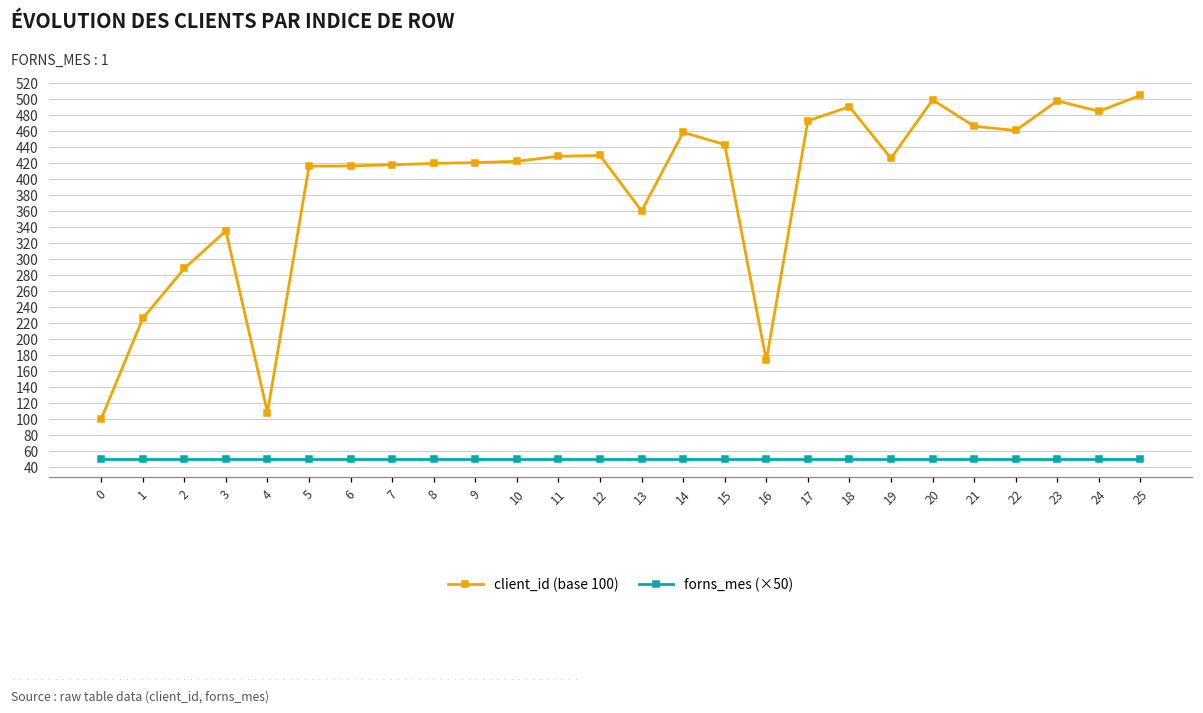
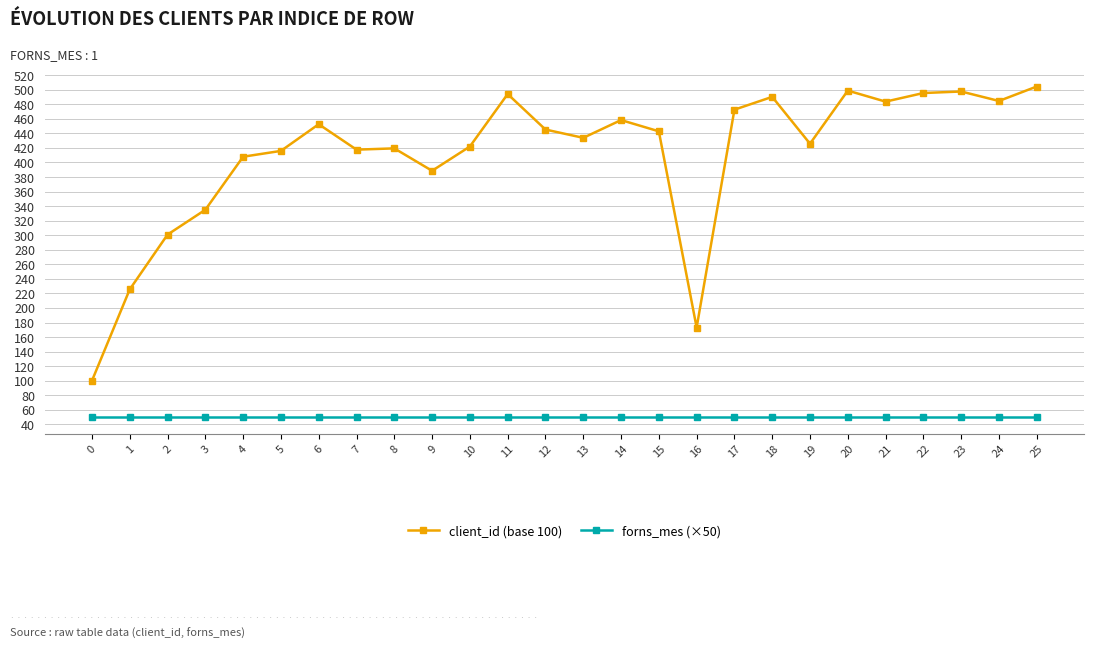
  {
    "client_id (base 100)": {
      "0": 100,
      "1": 230,
-     "2": 290,
+     "2": 300,
      "3": 330,
-     "4": 110,
+     "4": 410,
      "5": 420,
-     "6": 420,
+     "6": 450,
      "7": 420,
      "8": 420,
-     "9": 420,
+     "9": 390,
      "10": 420,
-     "11": 430,
-     "12": 430,
-     "13": 360,
+     "11": 490,
+     "12": 450,
+     "13": 430,
      "14": 460,
      "15": 440,
      "16": 170,
      "17": 470,
      "18": 490,
      "19": 430,
      "20": 500,
-     "21": 470,
-     "22": 460,
+     "21": 480,
+     "22": 500,
      "23": 500,
      "24": 480,
      "25": 500
    },
    "forns_mes (×50)": {
      "0": 50,
      "1": 50,
      "2": 50,
      "3": 50,
      "4": 50,
      "5": 50,
      "6": 50,
      "7": 50,
      "8": 50,
      "9": 50,
      "10": 50,
      "11": 50,
      "12": 50,
      "13": 50,
      "14": 50,
      "15": 50,
      "16": 50,
      "17": 50,
      "18": 50,
      "19": 50,
      "20": 50,
      "21": 50,
      "22": 50,
      "23": 50,
      "24": 50,
      "25": 50
    }
  }
